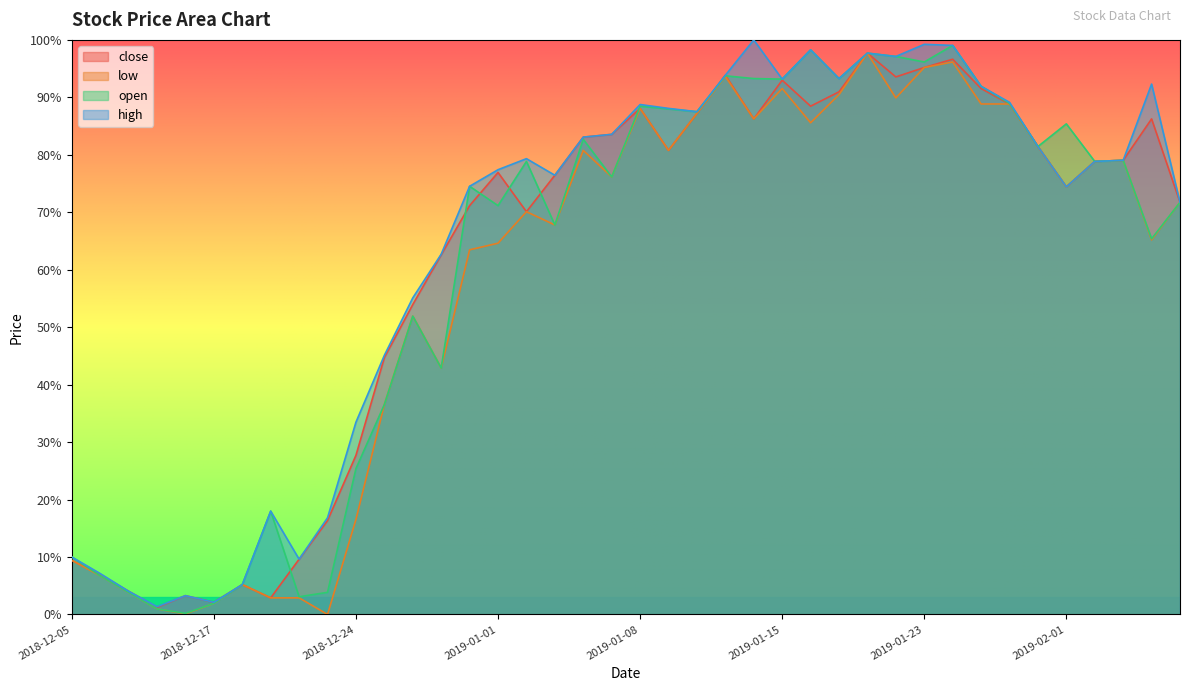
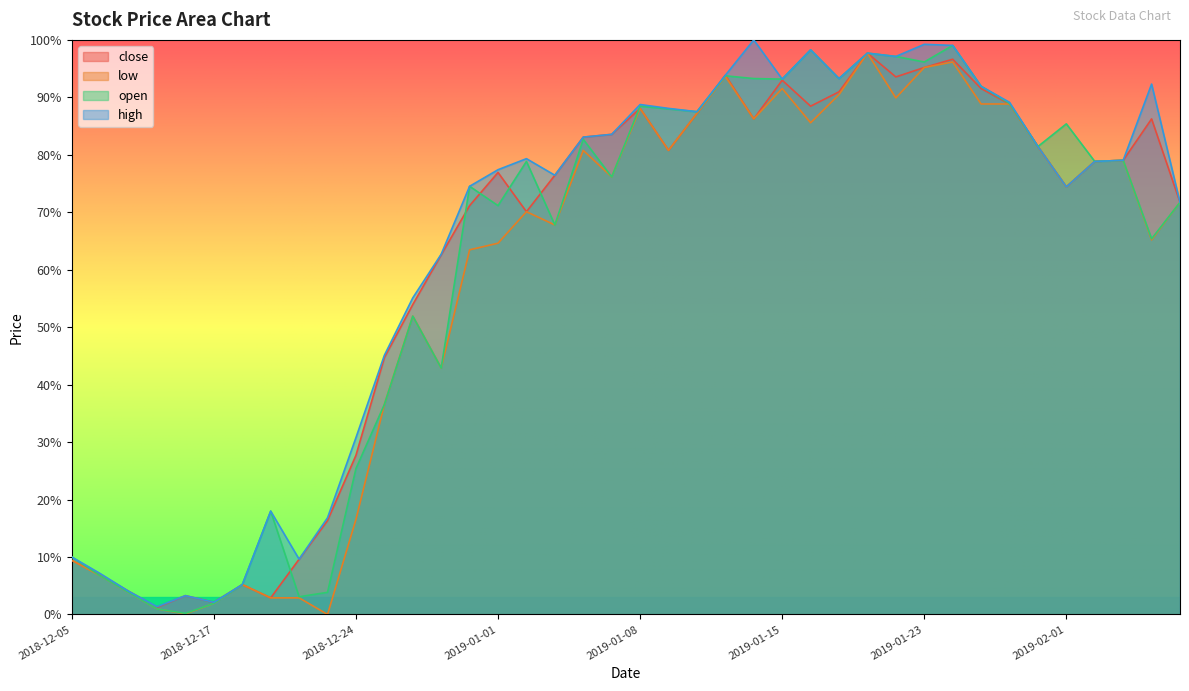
  {
    "open": {
      "2018-12-24": "25%",
      "2019-01-01": "71%",
      "2019-01-23": "96%",
      "2019-02-01": "85%"
    },
    "high": {
-     "2018-12-24": "33%",
+     "2018-12-24": "31%",
      "2019-01-01": "77%",
      "2019-01-23": "99%"
    }
  }
